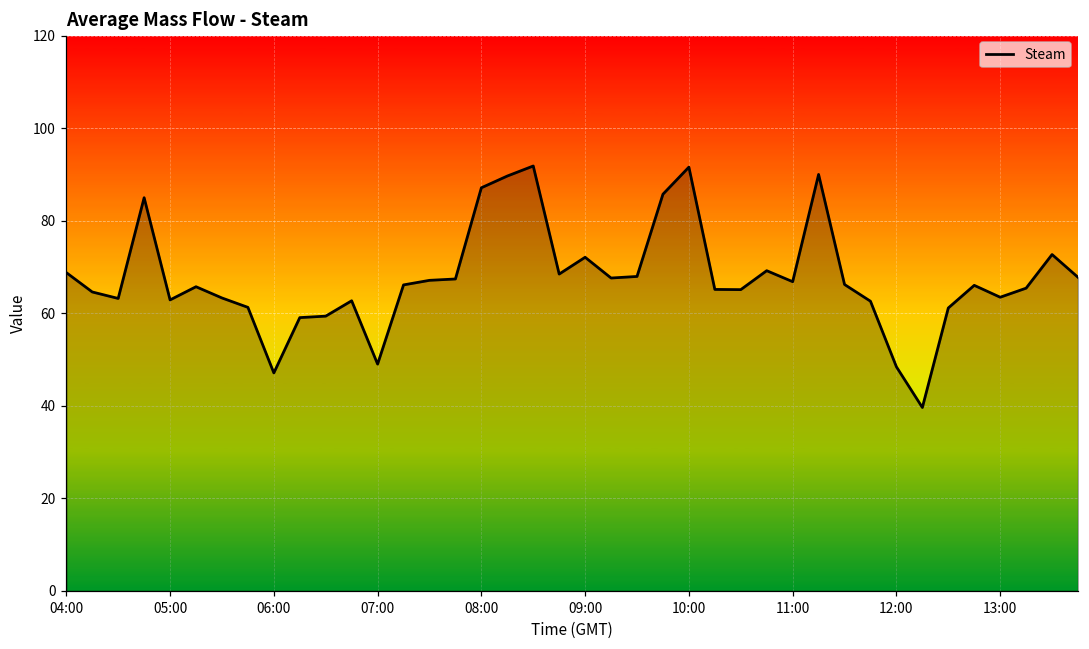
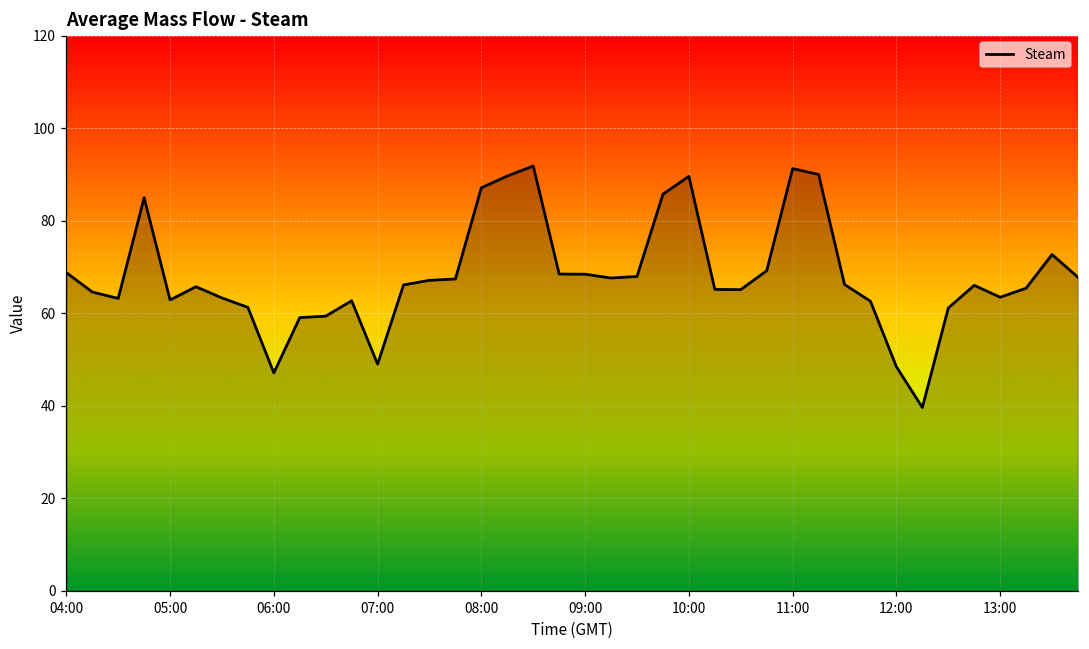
  {
    "04:00": 69,
    "05:00": 63,
    "06:00": 47,
    "07:00": 49,
    "08:00": 87,
-   "09:00": 72,
-   "10:00": 92,
-   "11:00": 67,
+   "09:00": 68,
+   "10:00": 90,
+   "11:00": 91,
    "12:00": 48,
    "13:00": 63
  }
